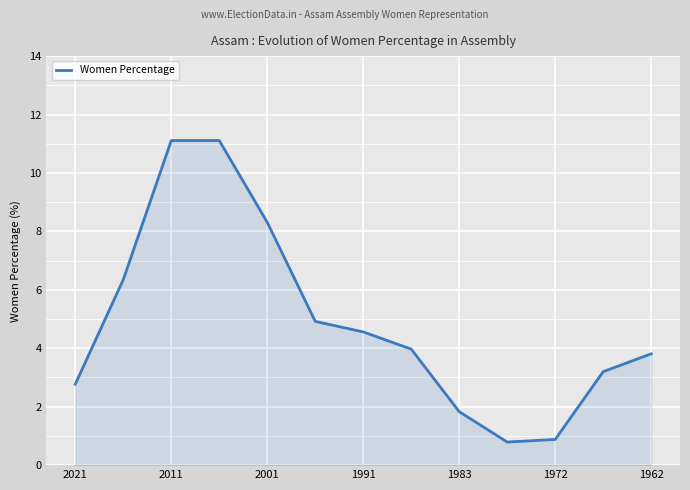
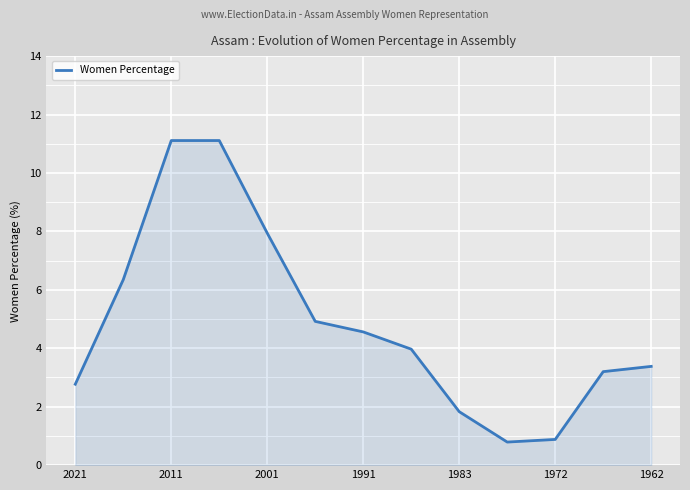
  {
    "2021": 2.8,
    "2011": 11.1,
-   "2001": 8.3,
+   "2001": 7.9,
    "1991": 4.6,
    "1983": 1.8,
    "1972": 0.9,
-   "1962": 3.8
+   "1962": 3.4
  }
